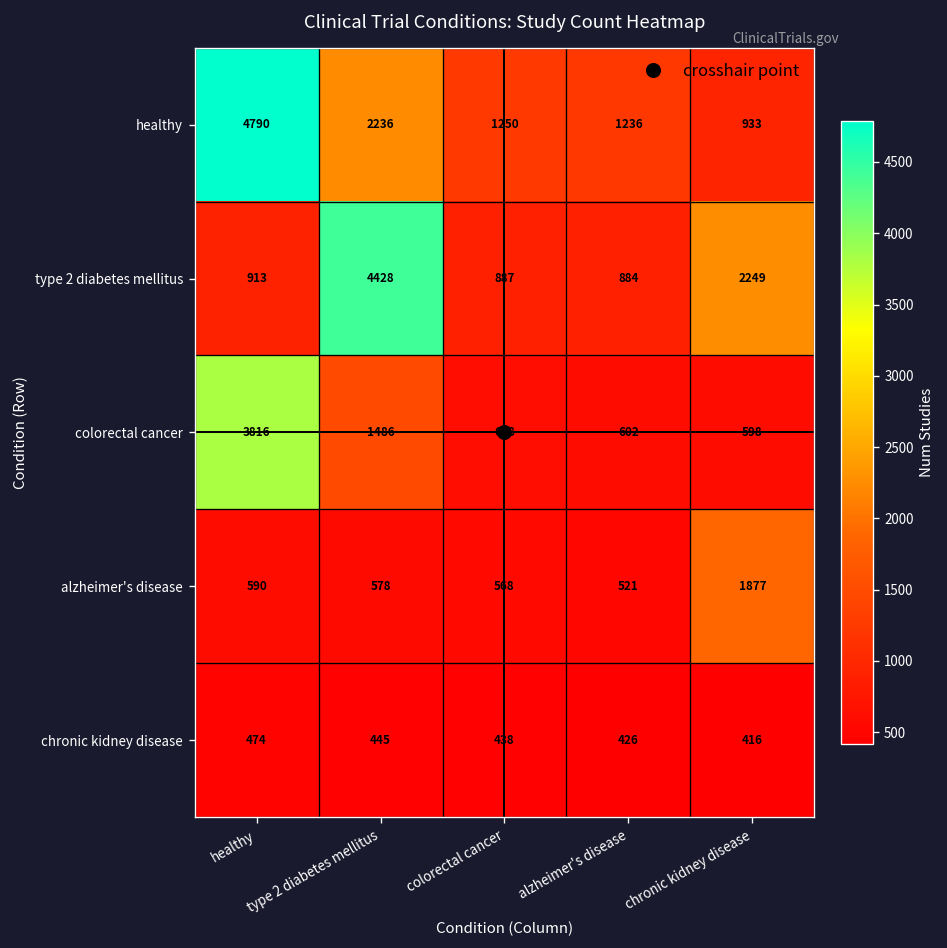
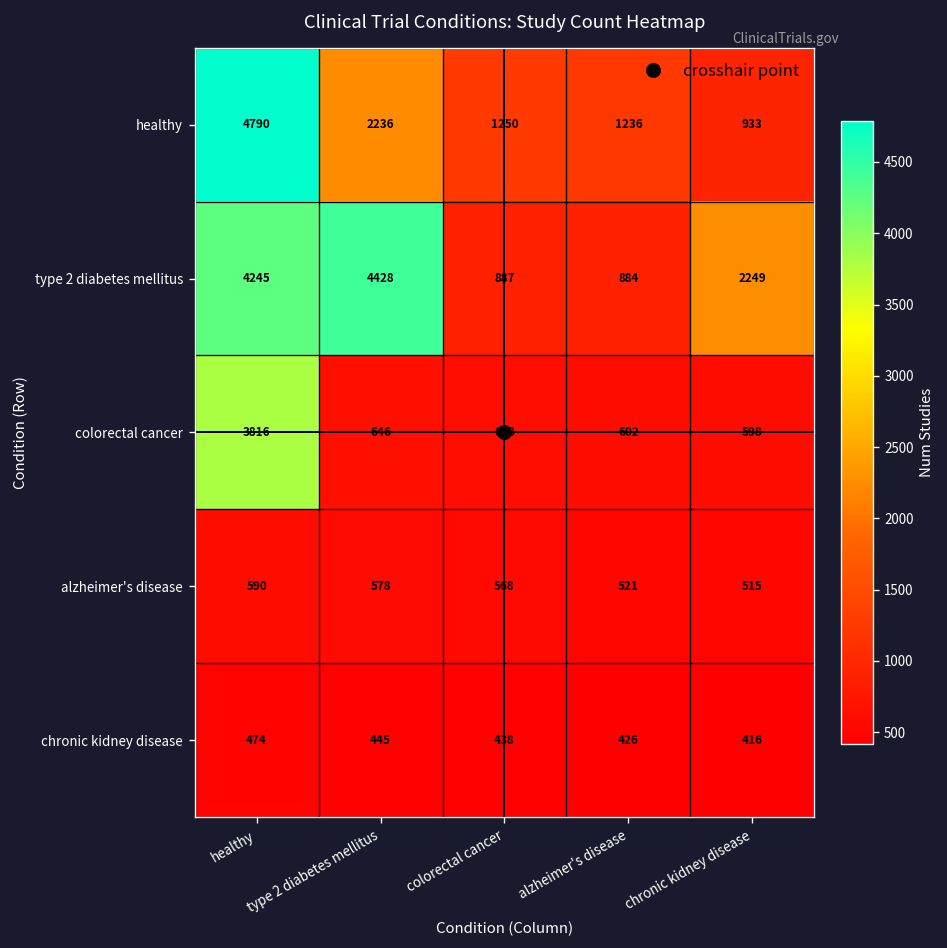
  {
    "healthy": {
      "healthy": 4790,
      "type 2 diabetes mellitus": 2236,
      "colorectal cancer": 1250,
      "alzheimer's disease": 1236,
      "chronic kidney disease": 933
    },
    "type 2 diabetes mellitus": {
-     "healthy": 913,
+     "healthy": 4245,
      "type 2 diabetes mellitus": 4428,
      "colorectal cancer": 887,
      "alzheimer's disease": 884,
      "chronic kidney disease": 2249
    },
    "colorectal cancer": {
      "healthy": 3816,
-     "type 2 diabetes mellitus": 1486,
+     "type 2 diabetes mellitus": 646,
      "alzheimer's disease": 602,
      "chronic kidney disease": 598
    },
    "alzheimer's disease": {
      "healthy": 590,
      "type 2 diabetes mellitus": 578,
      "colorectal cancer": 568,
      "alzheimer's disease": 521,
-     "chronic kidney disease": 1877
+     "chronic kidney disease": 515
    },
    "chronic kidney disease": {
      "healthy": 474,
      "type 2 diabetes mellitus": 445,
      "colorectal cancer": 438,
      "alzheimer's disease": 426,
      "chronic kidney disease": 416
    }
  }
